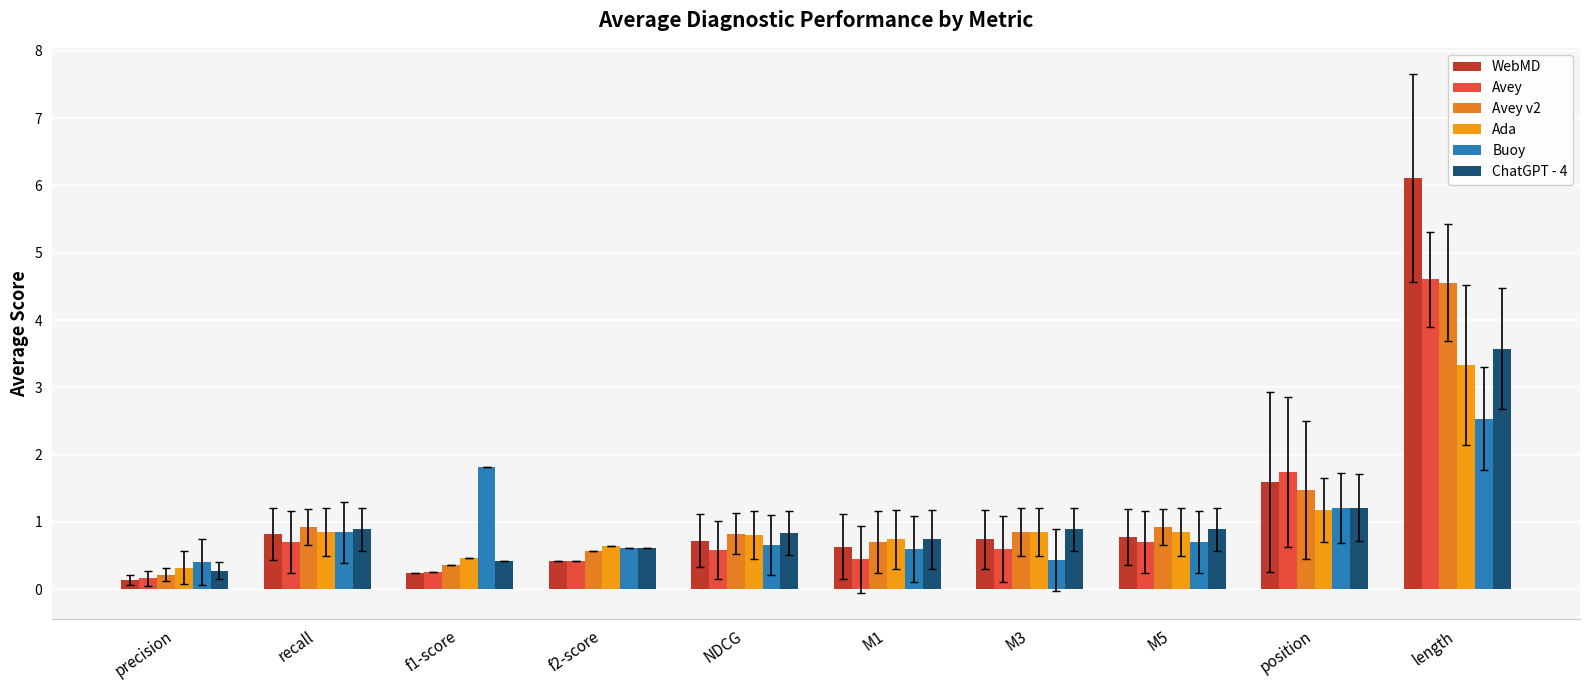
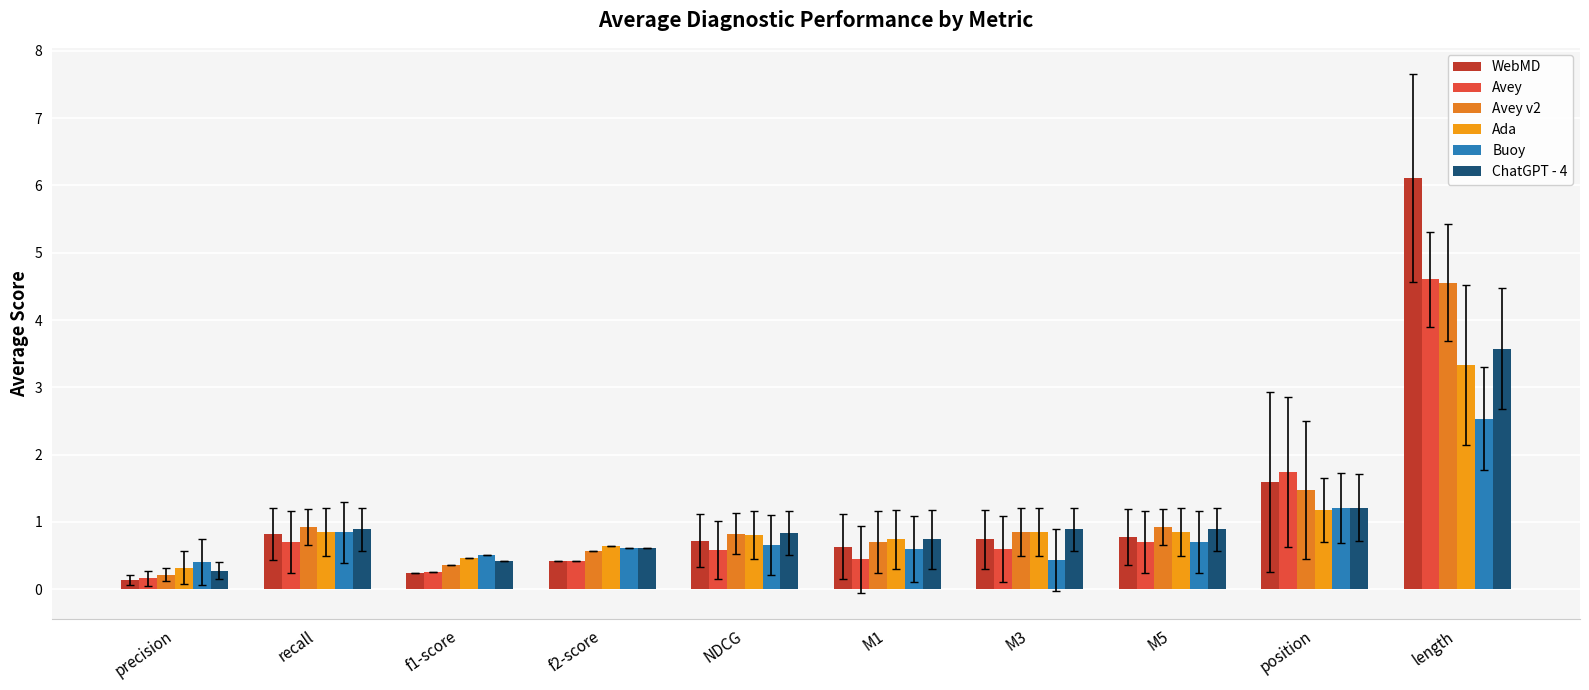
  {
    "Buoy": {
      "precision": 0.4,
      "recall": 0.8,
-     "f1-score": 1.8,
+     "f1-score": 0.5,
      "f2-score": 0.6,
      "NDCG": 0.7,
      "M1": 0.6,
      "M3": 0.4,
      "M5": 0.7,
      "position": 1.2,
      "length": 2.5
    },
    "ChatGPT - 4": {
      "precision": 0.3,
      "recall": 0.9,
      "f1-score": 0.4,
      "f2-score": 0.6,
      "NDCG": 0.8,
      "M1": 0.7,
      "M3": 0.9,
      "M5": 0.9,
      "position": 1.2,
      "length": 3.6
    }
  }
